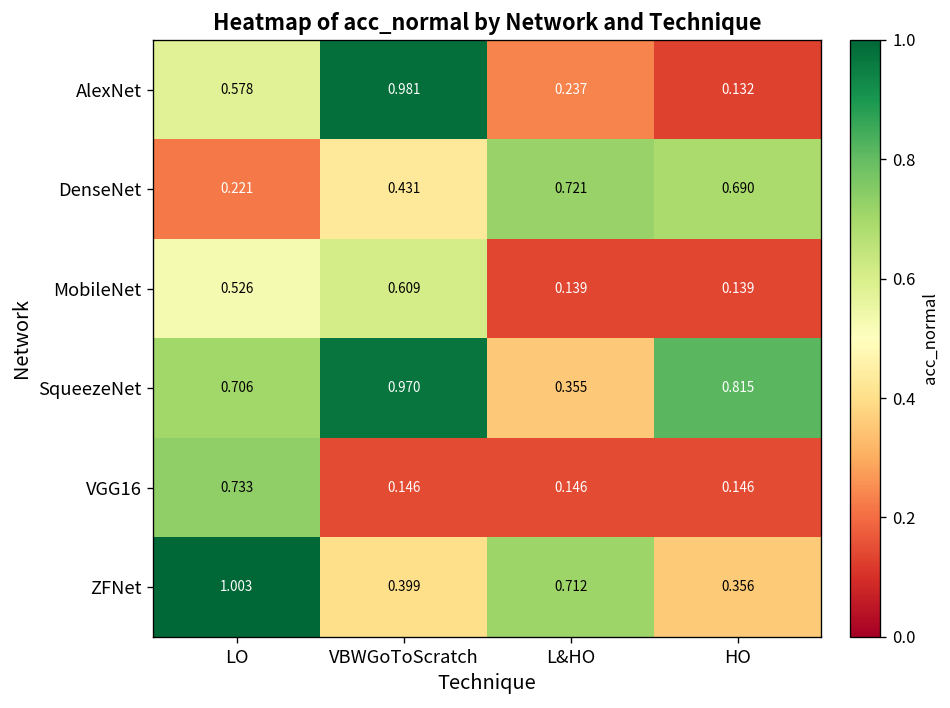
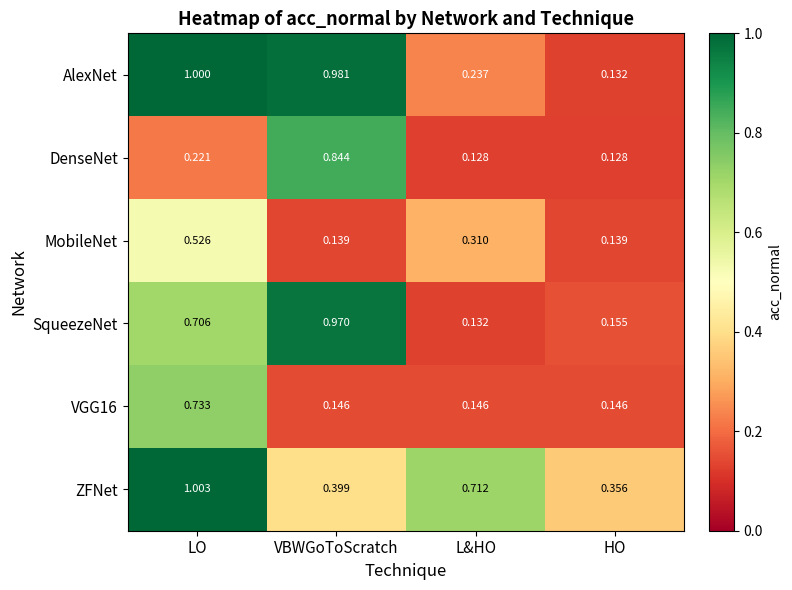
  {
    "AlexNet": {
-     "LO": 0.578,
+     "LO": 1.000,
      "VBWGoToScratch": 0.981,
      "L&HO": 0.237,
      "HO": 0.132
    },
    "DenseNet": {
      "LO": 0.221,
-     "VBWGoToScratch": 0.431,
-     "L&HO": 0.721,
-     "HO": 0.690
+     "VBWGoToScratch": 0.844,
+     "L&HO": 0.128,
+     "HO": 0.128
    },
    "MobileNet": {
      "LO": 0.526,
-     "VBWGoToScratch": 0.609,
-     "L&HO": 0.139,
+     "VBWGoToScratch": 0.139,
+     "L&HO": 0.310,
      "HO": 0.139
    },
    "SqueezeNet": {
      "LO": 0.706,
      "VBWGoToScratch": 0.970,
-     "L&HO": 0.355,
-     "HO": 0.815
+     "L&HO": 0.132,
+     "HO": 0.155
    },
    "VGG16": {
      "LO": 0.733,
      "VBWGoToScratch": 0.146,
      "L&HO": 0.146,
      "HO": 0.146
    },
    "ZFNet": {
      "LO": 1.003,
      "VBWGoToScratch": 0.399,
      "L&HO": 0.712,
      "HO": 0.356
    }
  }
